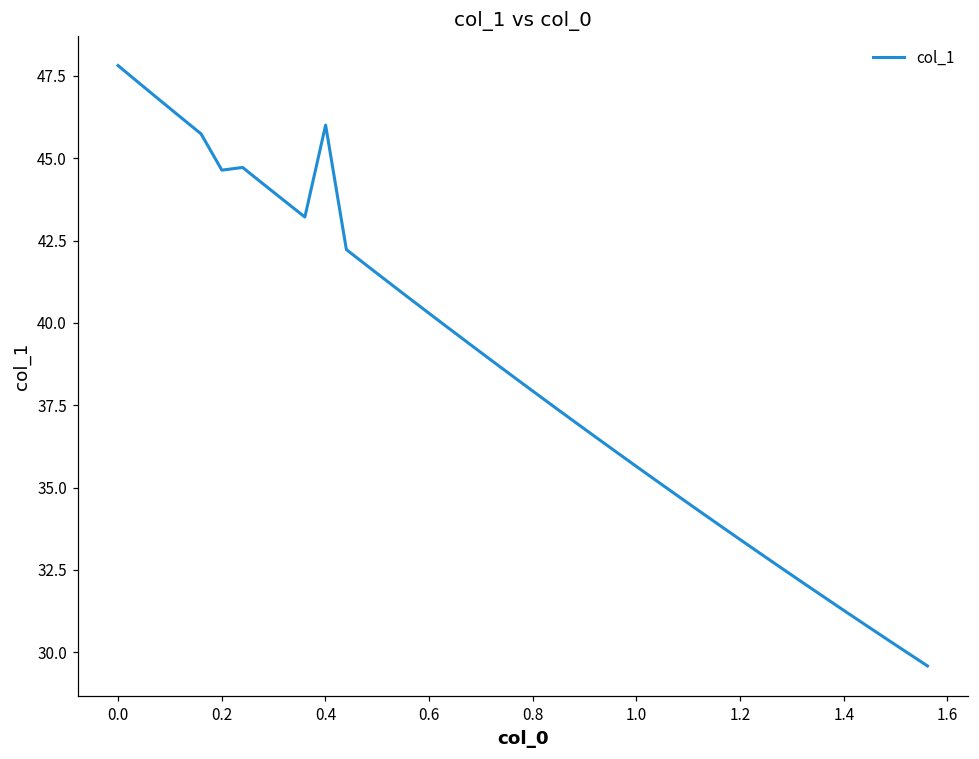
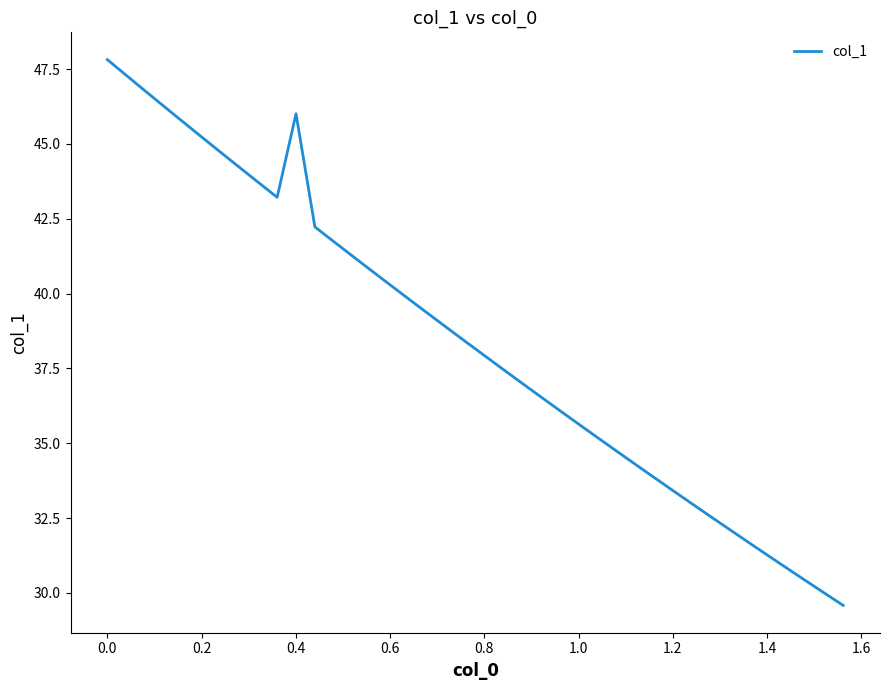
  {
    "0.0": 47.8,
-   "0.2": 44.6,
+   "0.2": 45.2,
    "0.4": 46.0,
    "0.6": 40.3
  }
